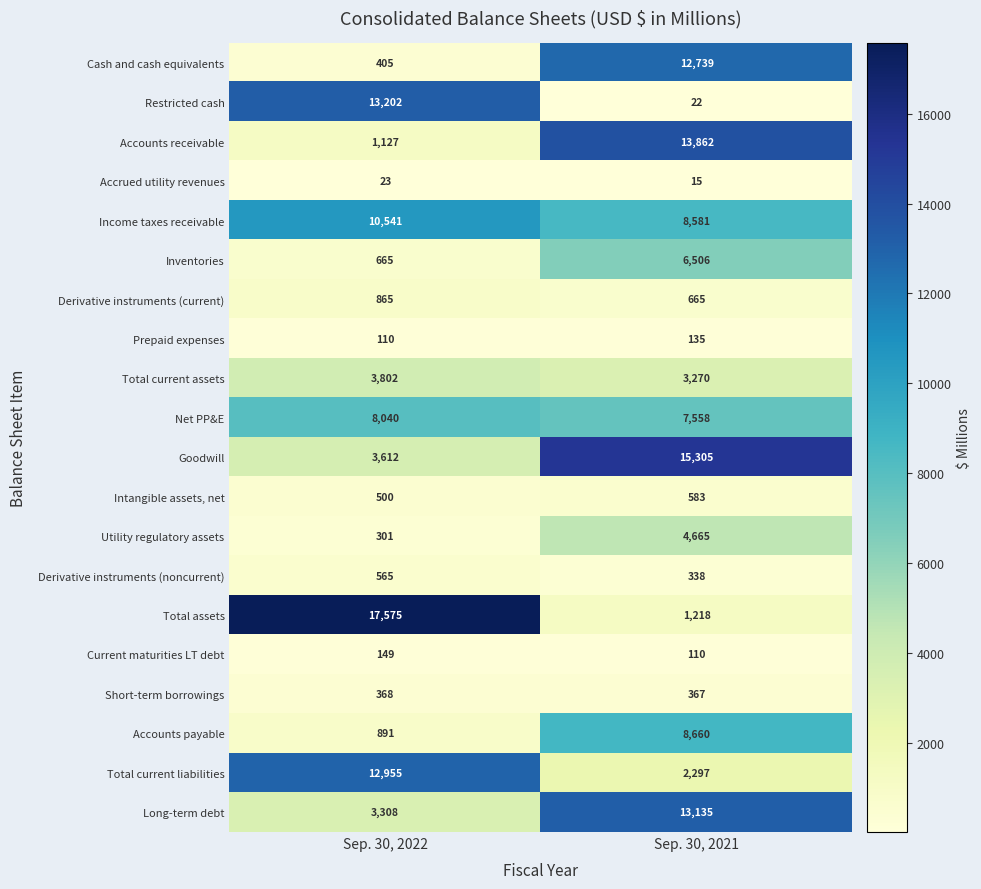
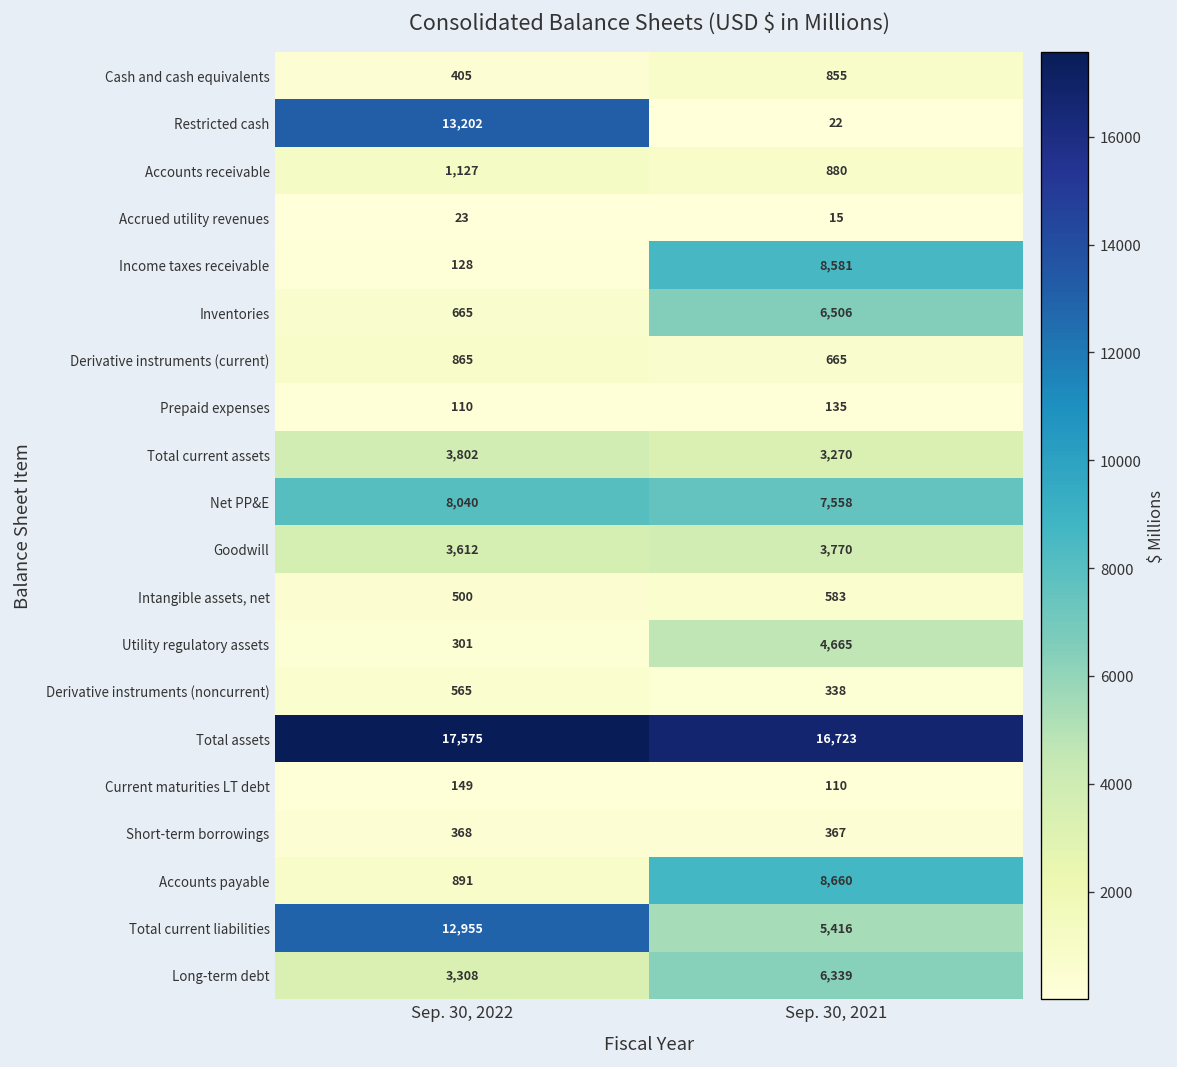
  {
    "Cash and cash equivalents": {
      "Sep. 30, 2022": "405",
-     "Sep. 30, 2021": "12,739"
+     "Sep. 30, 2021": "855"
    },
    "Restricted cash": {
      "Sep. 30, 2022": "13,202",
      "Sep. 30, 2021": "22"
    },
    "Accounts receivable": {
      "Sep. 30, 2022": "1,127",
-     "Sep. 30, 2021": "13,862"
+     "Sep. 30, 2021": "880"
    },
    "Accrued utility revenues": {
      "Sep. 30, 2022": "23",
      "Sep. 30, 2021": "15"
    },
    "Income taxes receivable": {
-     "Sep. 30, 2022": "10,541",
+     "Sep. 30, 2022": "128",
      "Sep. 30, 2021": "8,581"
    },
    "Inventories": {
      "Sep. 30, 2022": "665",
      "Sep. 30, 2021": "6,506"
    },
    "Derivative instruments (current)": {
      "Sep. 30, 2022": "865",
      "Sep. 30, 2021": "665"
    },
    "Prepaid expenses": {
      "Sep. 30, 2022": "110",
      "Sep. 30, 2021": "135"
    },
    "Total current assets": {
      "Sep. 30, 2022": "3,802",
      "Sep. 30, 2021": "3,270"
    },
    "Net PP&E": {
      "Sep. 30, 2022": "8,040",
      "Sep. 30, 2021": "7,558"
    },
    "Goodwill": {
      "Sep. 30, 2022": "3,612",
-     "Sep. 30, 2021": "15,305"
+     "Sep. 30, 2021": "3,770"
    },
    "Intangible assets, net": {
      "Sep. 30, 2022": "500",
      "Sep. 30, 2021": "583"
    },
    "Utility regulatory assets": {
      "Sep. 30, 2022": "301",
      "Sep. 30, 2021": "4,665"
    },
    "Derivative instruments (noncurrent)": {
      "Sep. 30, 2022": "565",
      "Sep. 30, 2021": "338"
    },
    "Total assets": {
      "Sep. 30, 2022": "17,575",
-     "Sep. 30, 2021": "1,218"
+     "Sep. 30, 2021": "16,723"
    },
    "Current maturities LT debt": {
      "Sep. 30, 2022": "149",
      "Sep. 30, 2021": "110"
    },
    "Short-term borrowings": {
      "Sep. 30, 2022": "368",
      "Sep. 30, 2021": "367"
    },
    "Accounts payable": {
      "Sep. 30, 2022": "891",
      "Sep. 30, 2021": "8,660"
    },
    "Total current liabilities": {
      "Sep. 30, 2022": "12,955",
-     "Sep. 30, 2021": "2,297"
+     "Sep. 30, 2021": "5,416"
    },
    "Long-term debt": {
      "Sep. 30, 2022": "3,308",
-     "Sep. 30, 2021": "13,135"
+     "Sep. 30, 2021": "6,339"
    }
  }
